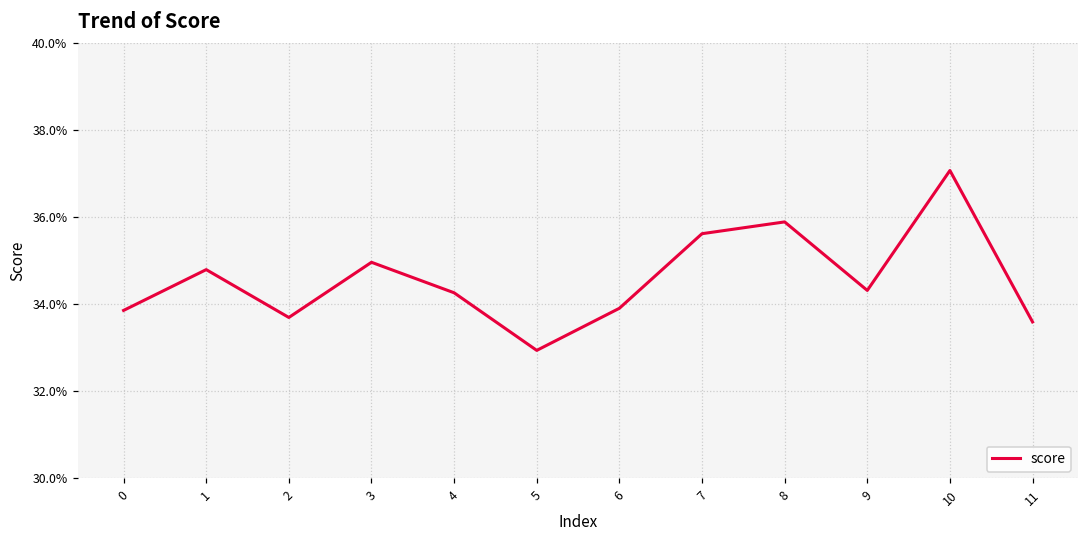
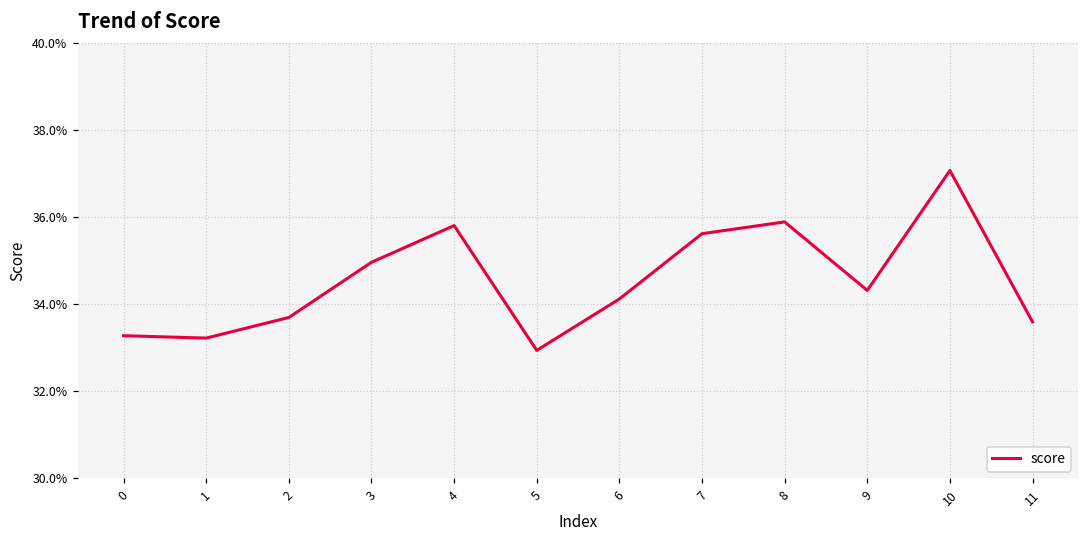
  {
-   "0": "33.9%",
-   "1": "34.8%",
+   "0": "33.3%",
+   "1": "33.2%",
    "2": "33.7%",
    "3": "35.0%",
-   "4": "34.3%",
+   "4": "35.8%",
    "5": "32.9%",
-   "6": "33.9%",
+   "6": "34.1%",
    "7": "35.6%",
    "8": "35.9%",
    "9": "34.3%",
    "10": "37.1%",
    "11": "33.6%"
  }
